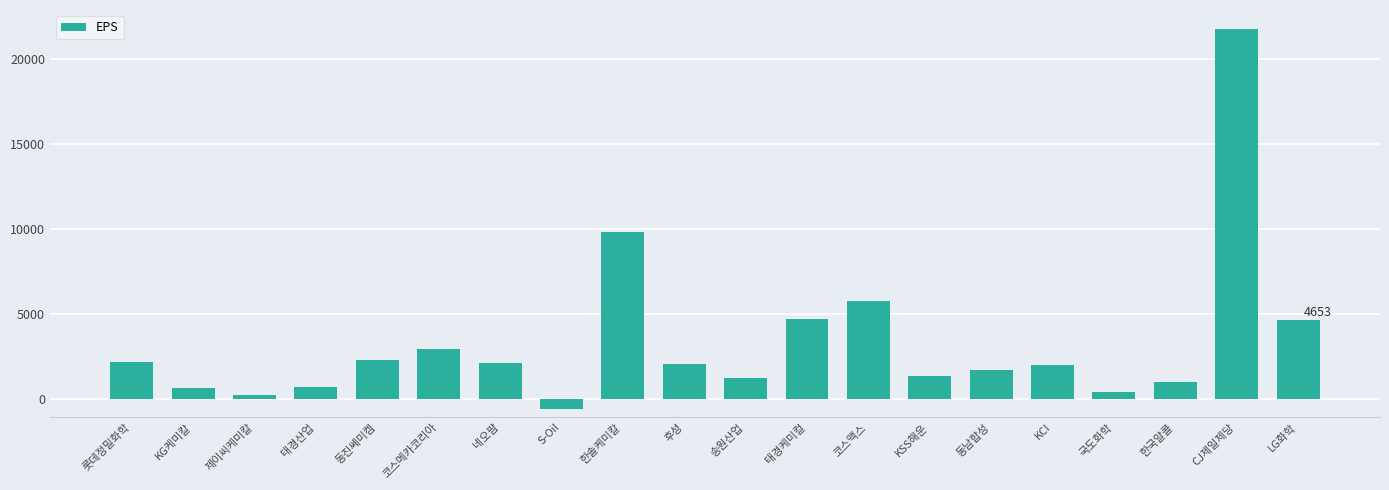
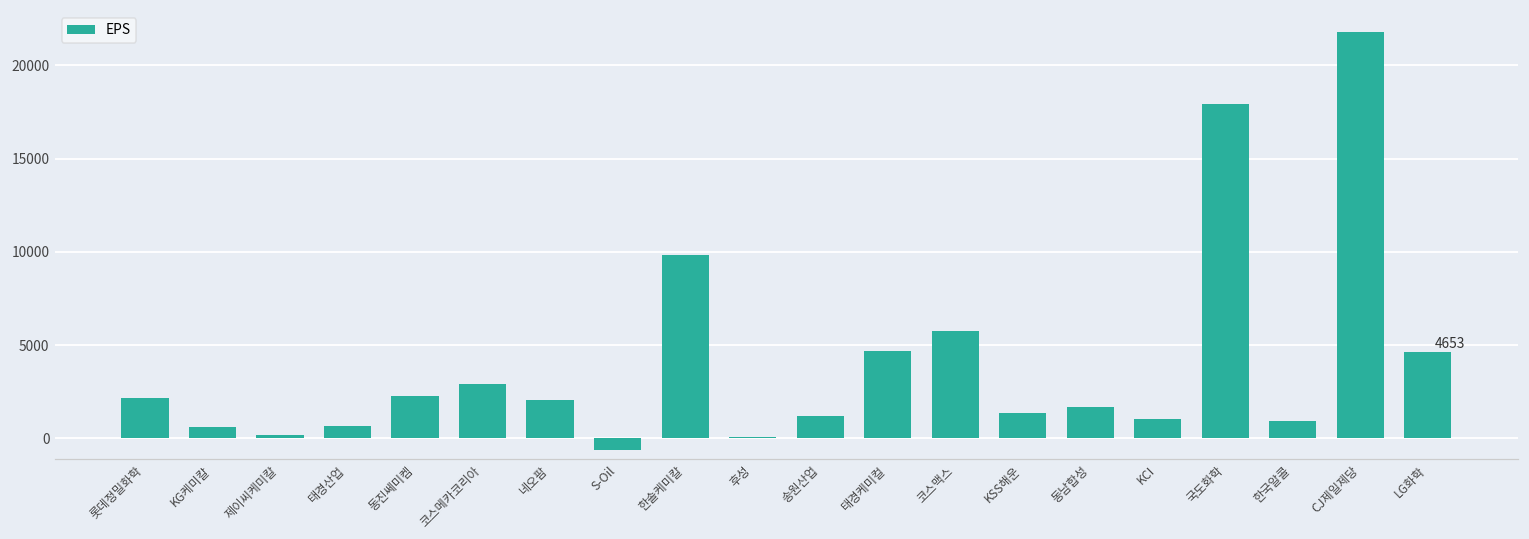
  {
    "롯데정밀화학": 2200,
    "KG케미칼": 600,
    "제이씨케미칼": 200,
    "태경산업": 700,
    "동진쎄미켐": 2300,
    "코스메카코리아": 2900,
    "네오팜": 2100,
    "S-Oil": -600,
    "한솔케미칼": 9800,
-   "후성": 2000,
+   "후성": 100,
    "송원산업": 1200,
    "태경케미컬": 4700,
    "코스맥스": 5800,
    "KSS해운": 1300,
    "동남합성": 1700,
-   "KCI": 2000,
-   "국도화학": 400,
+   "KCI": 1000,
+   "국도화학": 17900,
    "한국알콜": 1000,
    "CJ제일제당": 21800
  }
